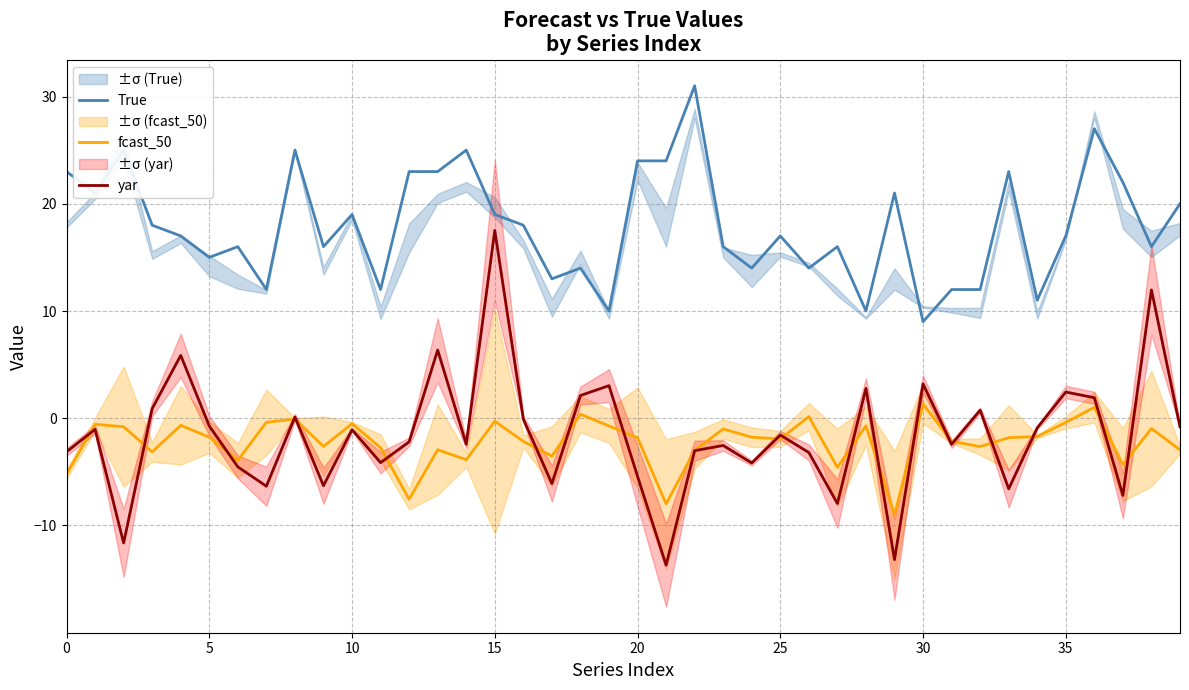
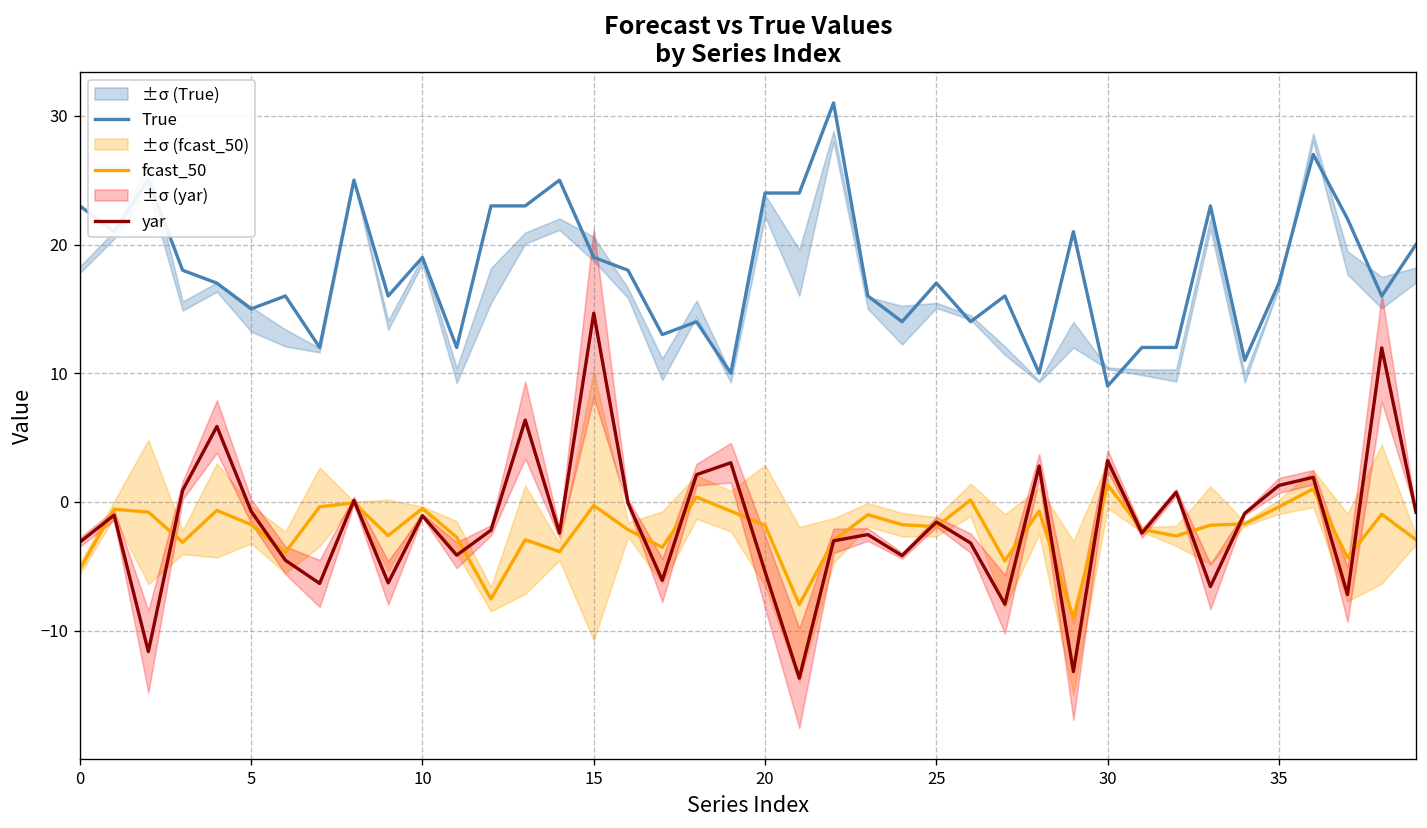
  {
    "yar": {
      "0": -3.1,
      "5": -0.7,
-     "15": 17.5,
+     "15": 14.7,
      "20": -5.4,
      "25": -1.6,
-     "35": 2.4
+     "35": 1.3
    }
  }
